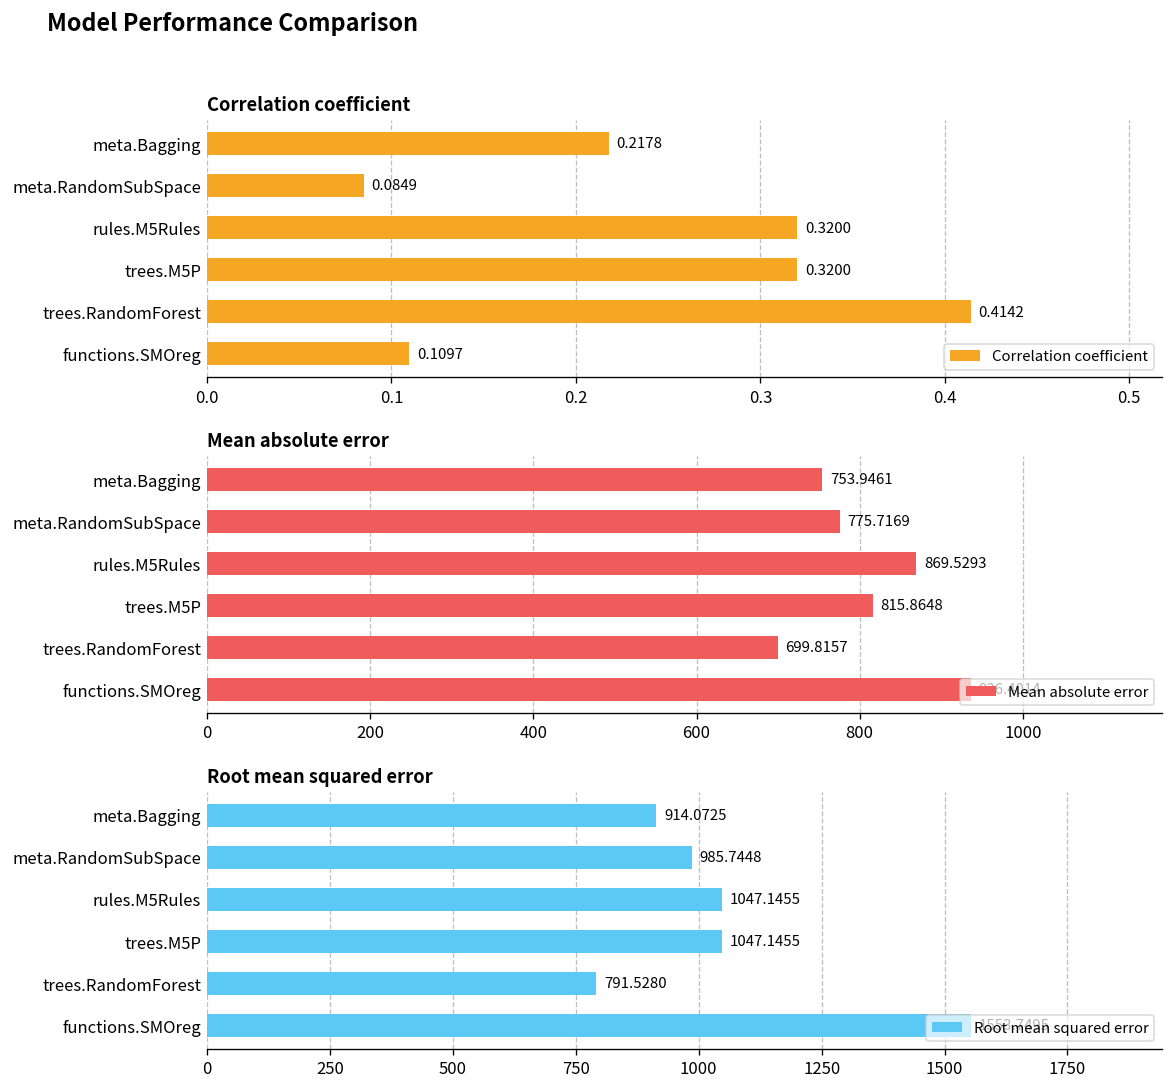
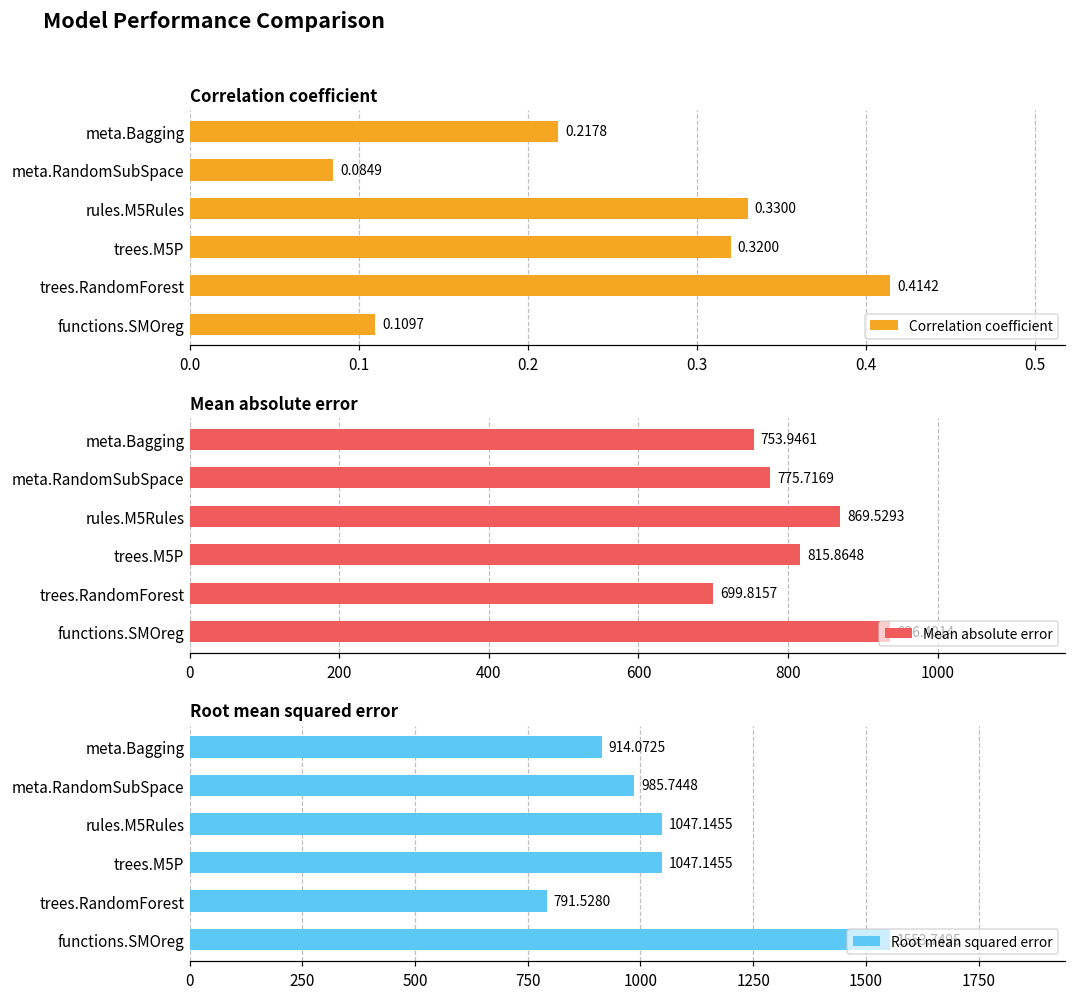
  {
    "Correlation coefficient": {
      "meta.Bagging": 0.2178,
      "meta.RandomSubSpace": 0.0849,
-     "rules.M5Rules": 0.3200,
+     "rules.M5Rules": 0.3300,
      "trees.M5P": 0.3200,
      "trees.RandomForest": 0.4142,
      "functions.SMOreg": 0.1097
    },
    "Mean absolute error": {
      "meta.Bagging": 753.9461,
      "meta.RandomSubSpace": 775.7169,
      "rules.M5Rules": 869.5293,
      "trees.M5P": 815.8648,
      "trees.RandomForest": 699.8157
    },
    "Root mean squared error": {
      "meta.Bagging": 914.0725,
      "meta.RandomSubSpace": 985.7448,
      "rules.M5Rules": 1047.1455,
      "trees.M5P": 1047.1455,
      "trees.RandomForest": 791.5280
    }
  }
